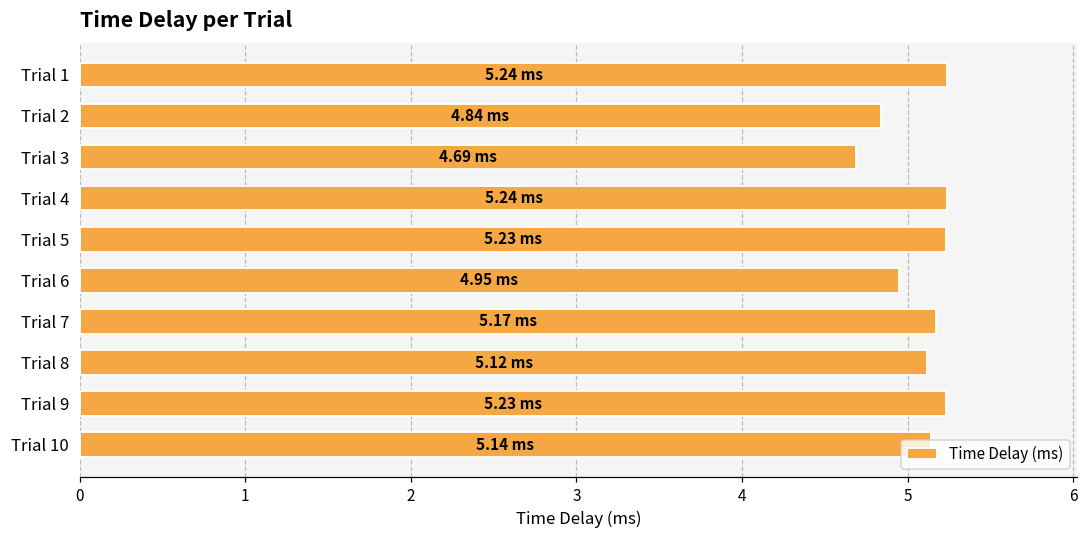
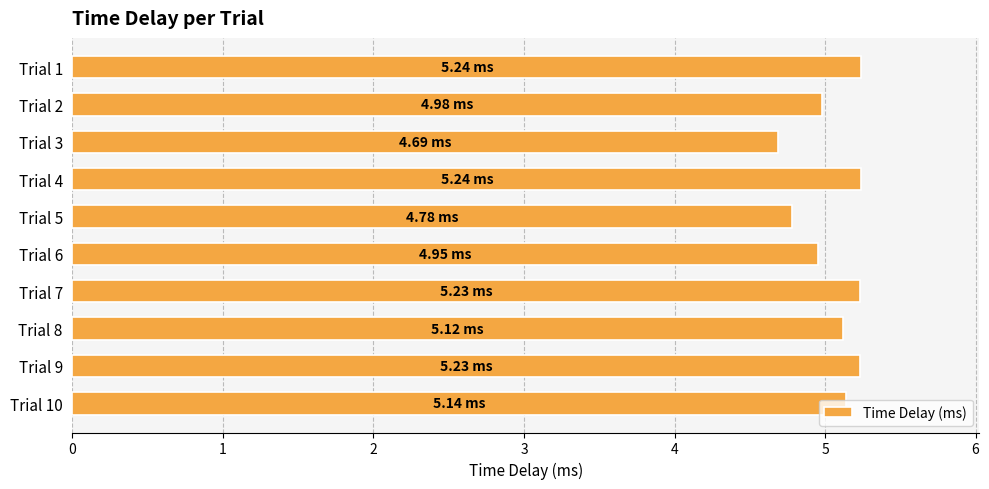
  {
    "Trial 1": 5.24,
-   "Trial 2": 4.84,
+   "Trial 2": 4.98,
    "Trial 3": 4.69,
    "Trial 4": 5.24,
-   "Trial 5": 5.23,
+   "Trial 5": 4.78,
    "Trial 6": 4.95,
-   "Trial 7": 5.17,
+   "Trial 7": 5.23,
    "Trial 8": 5.12,
    "Trial 9": 5.23
  }
